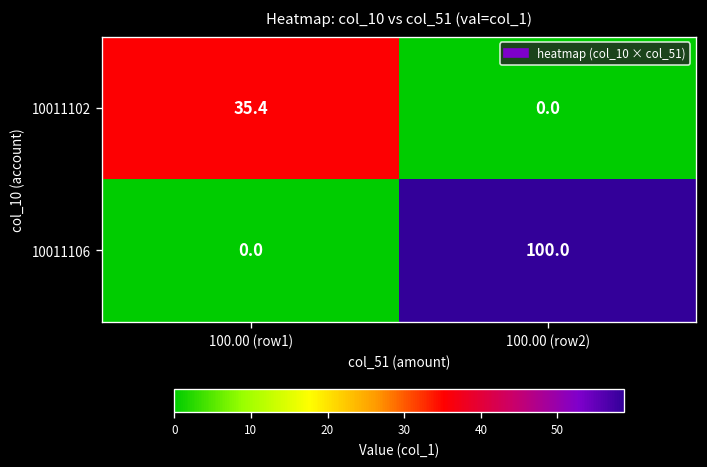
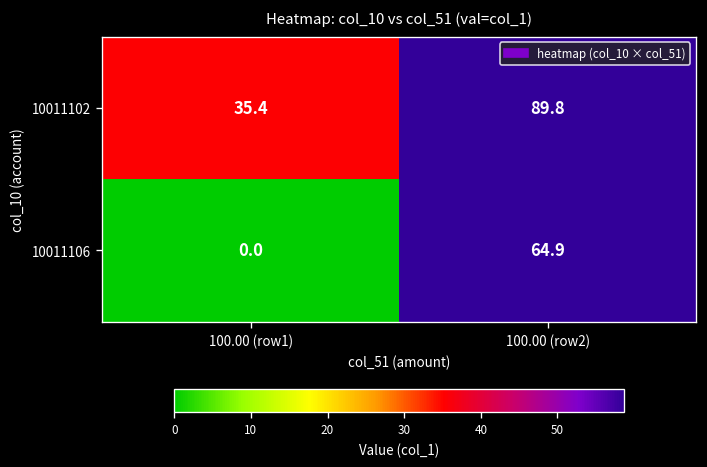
  {
    "10011102": {
      "100.00 (row1)": 35.4,
-     "100.00 (row2)": 0.0
+     "100.00 (row2)": 89.8
    },
    "10011106": {
      "100.00 (row1)": 0.0,
-     "100.00 (row2)": 100.0
+     "100.00 (row2)": 64.9
    }
  }
